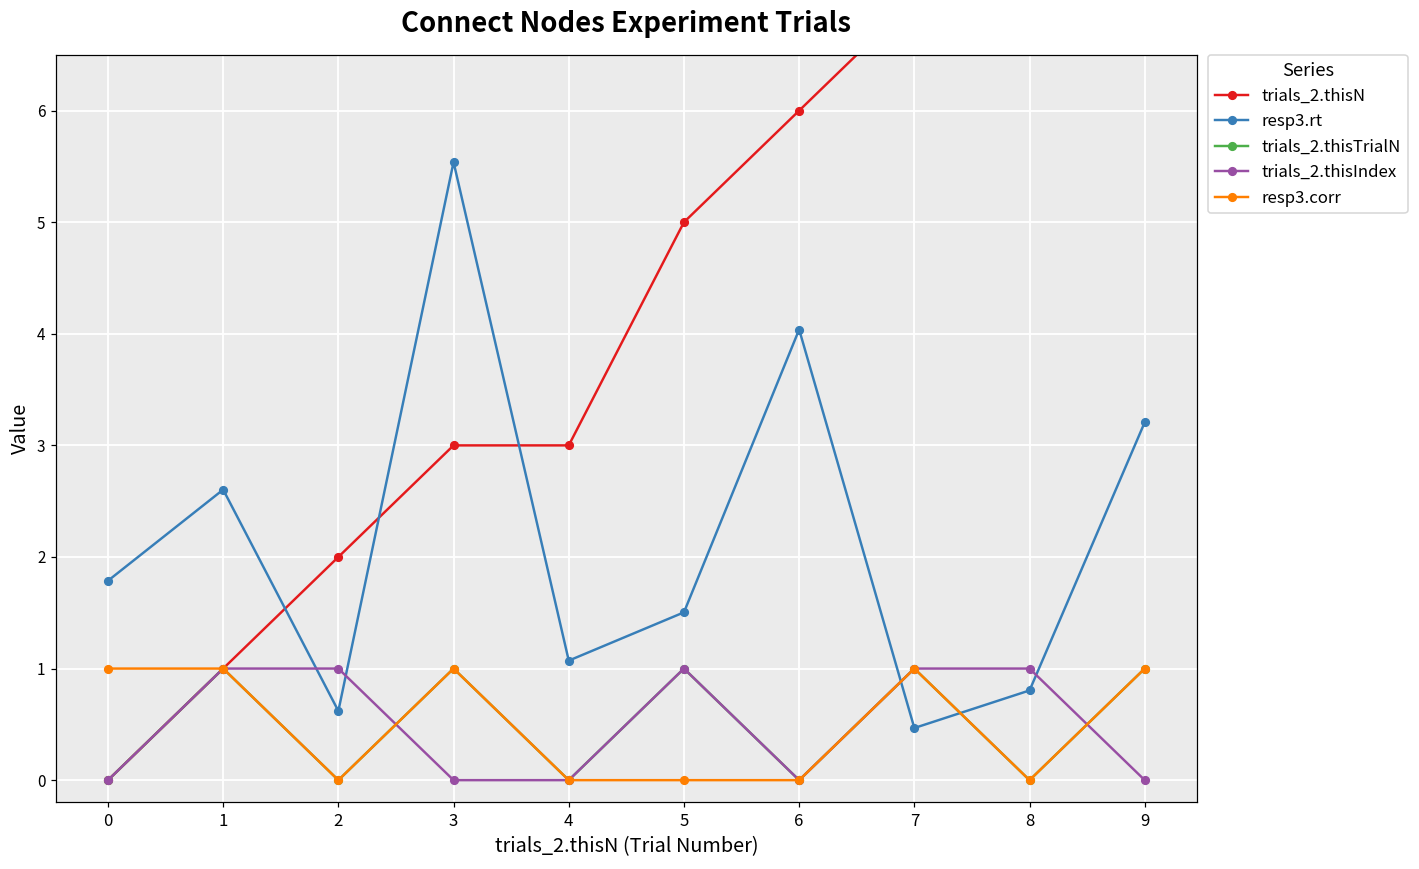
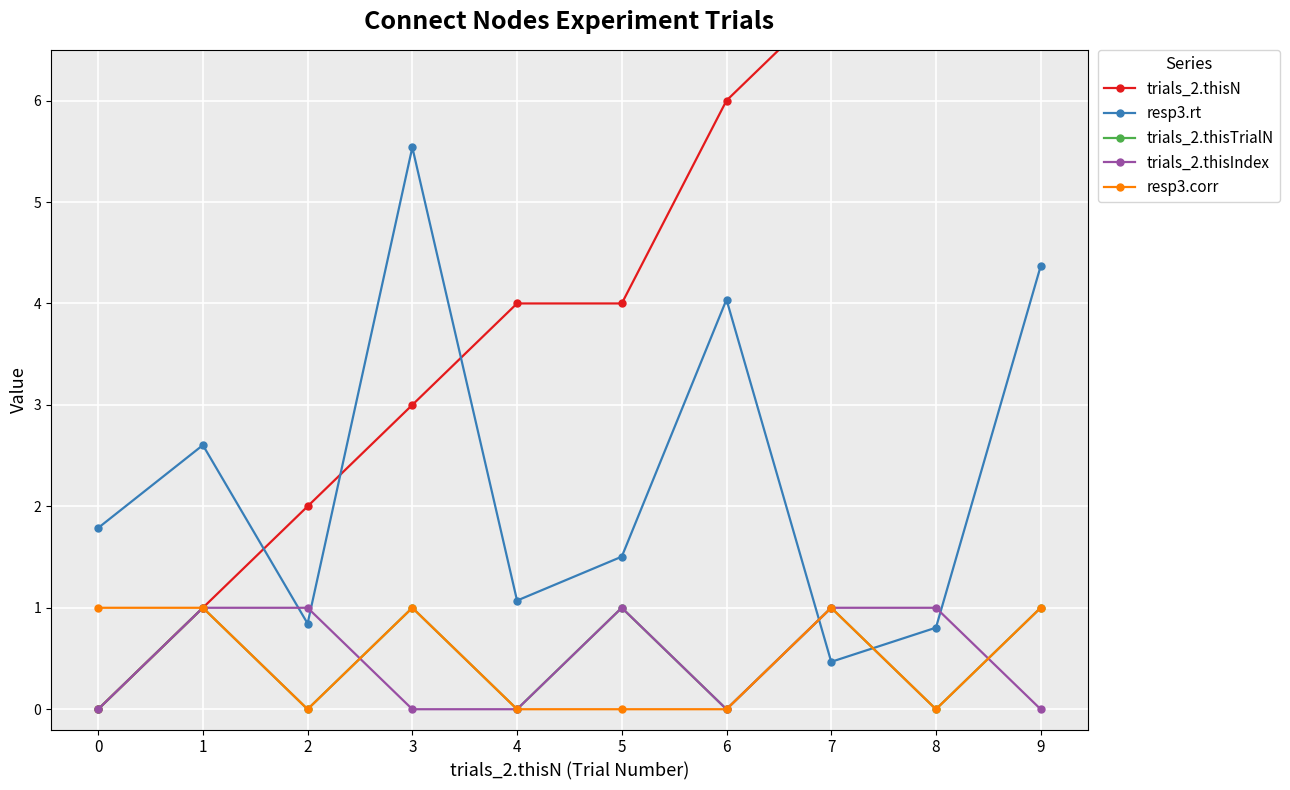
  {
    "trials_2.thisN": {
      "2": 2,
      "3": 3,
-     "4": 3,
-     "5": 5,
+     "4": 4,
+     "5": 4,
      "6": 6
    },
    "resp3.rt": {
      "0": 1.79,
      "1": 2.60,
-     "2": 0.62,
+     "2": 0.84,
      "3": 5.54,
      "4": 1.07,
      "5": 1.50,
      "6": 4.04,
      "7": 0.47,
      "8": 0.80,
-     "9": 3.21
+     "9": 4.37
    },
    "trials_2.thisIndex": {
      "2": 1.00,
      "3": 0.00,
      "8": 1.00,
      "9": 0.00
    },
    "resp3.corr": {
      "0": 1.00,
      "5": 0.00
    }
  }
